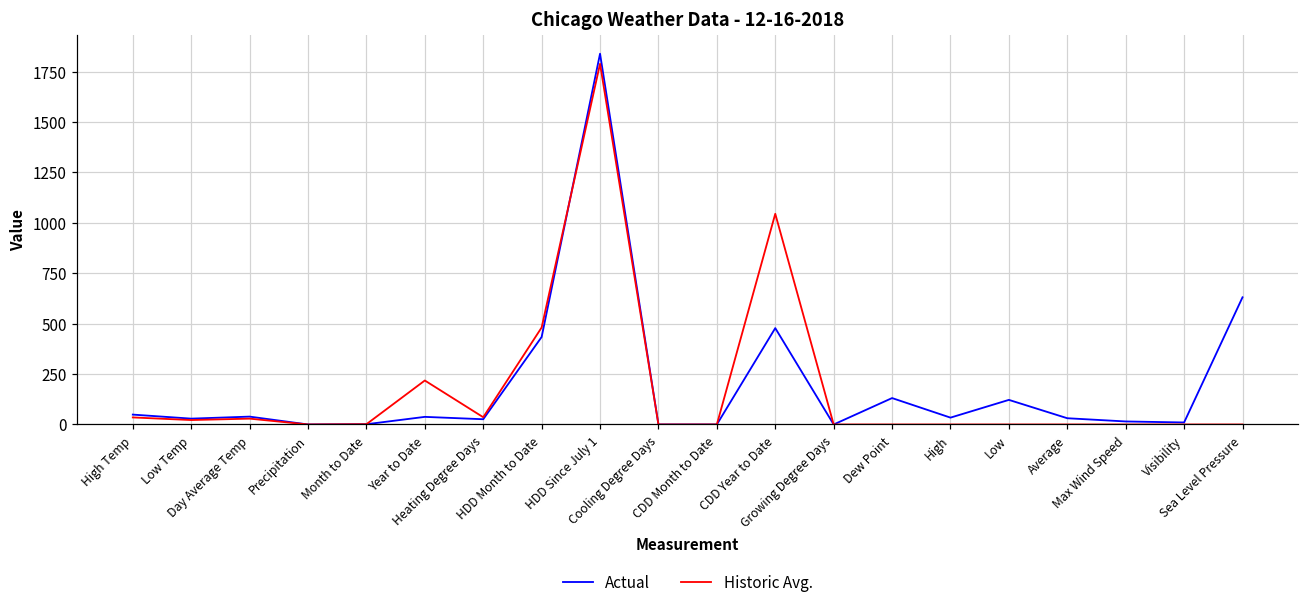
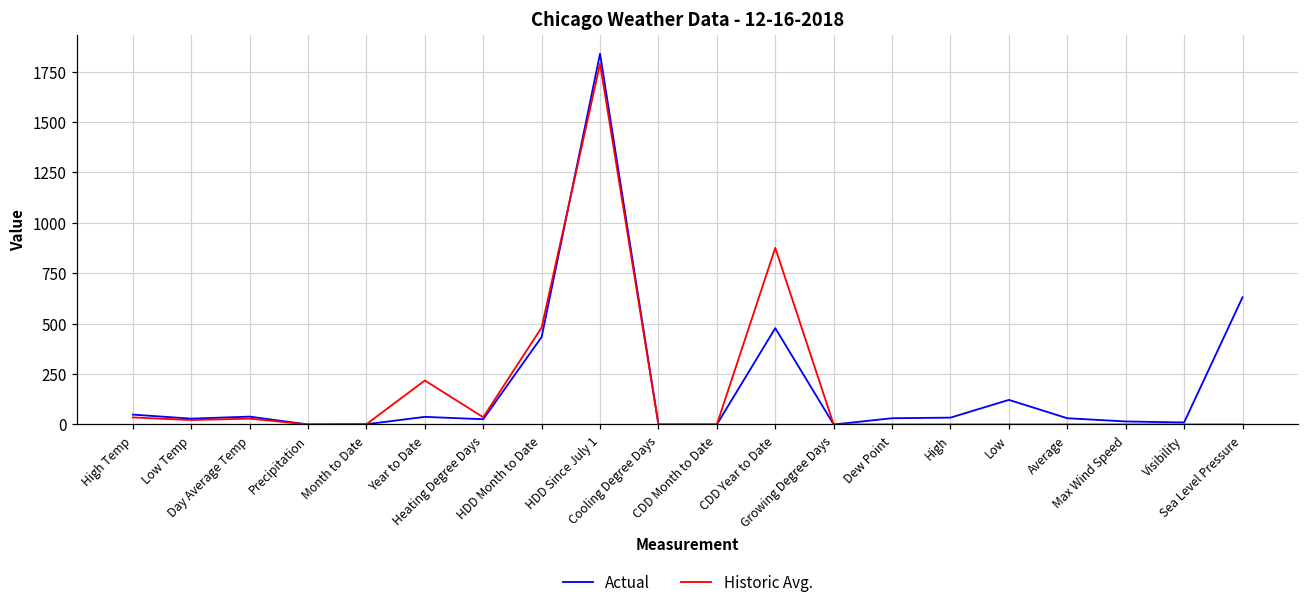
  {
    "Actual": {
      "Year to Date": 40,
      "HDD Month to Date": 430,
      "HDD Since July 1": 1840,
      "CDD Year to Date": 480,
-     "Dew Point": 130,
+     "Dew Point": 30,
      "High": 30,
      "Low": 120,
      "Average": 30,
      "Max Wind Speed": 20,
      "Sea Level Pressure": 630
    },
    "Historic Avg.": {
      "Year to Date": 220,
      "HDD Month to Date": 480,
      "HDD Since July 1": 1790,
-     "CDD Year to Date": 1050,
+     "CDD Year to Date": 880,
      "Dew Point": 0,
      "High": 0,
      "Low": 0,
      "Average": 0,
      "Max Wind Speed": 0,
      "Sea Level Pressure": 0
    }
  }
